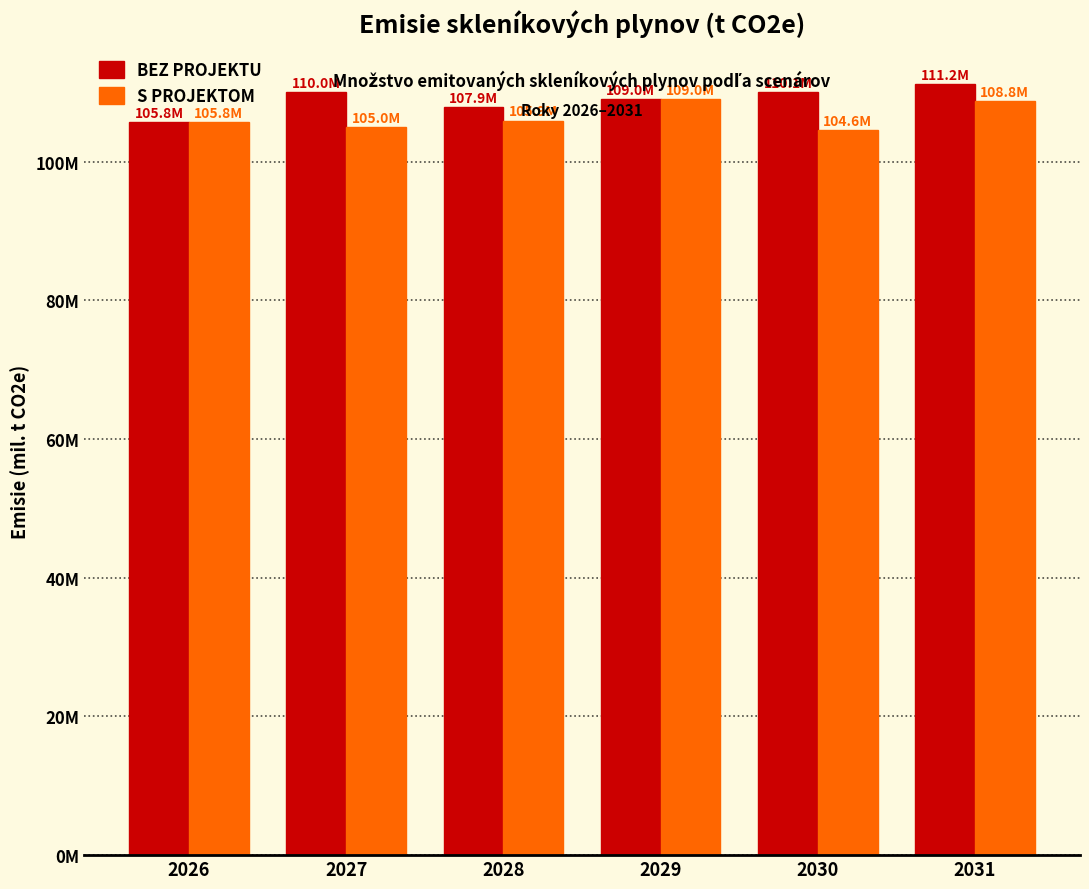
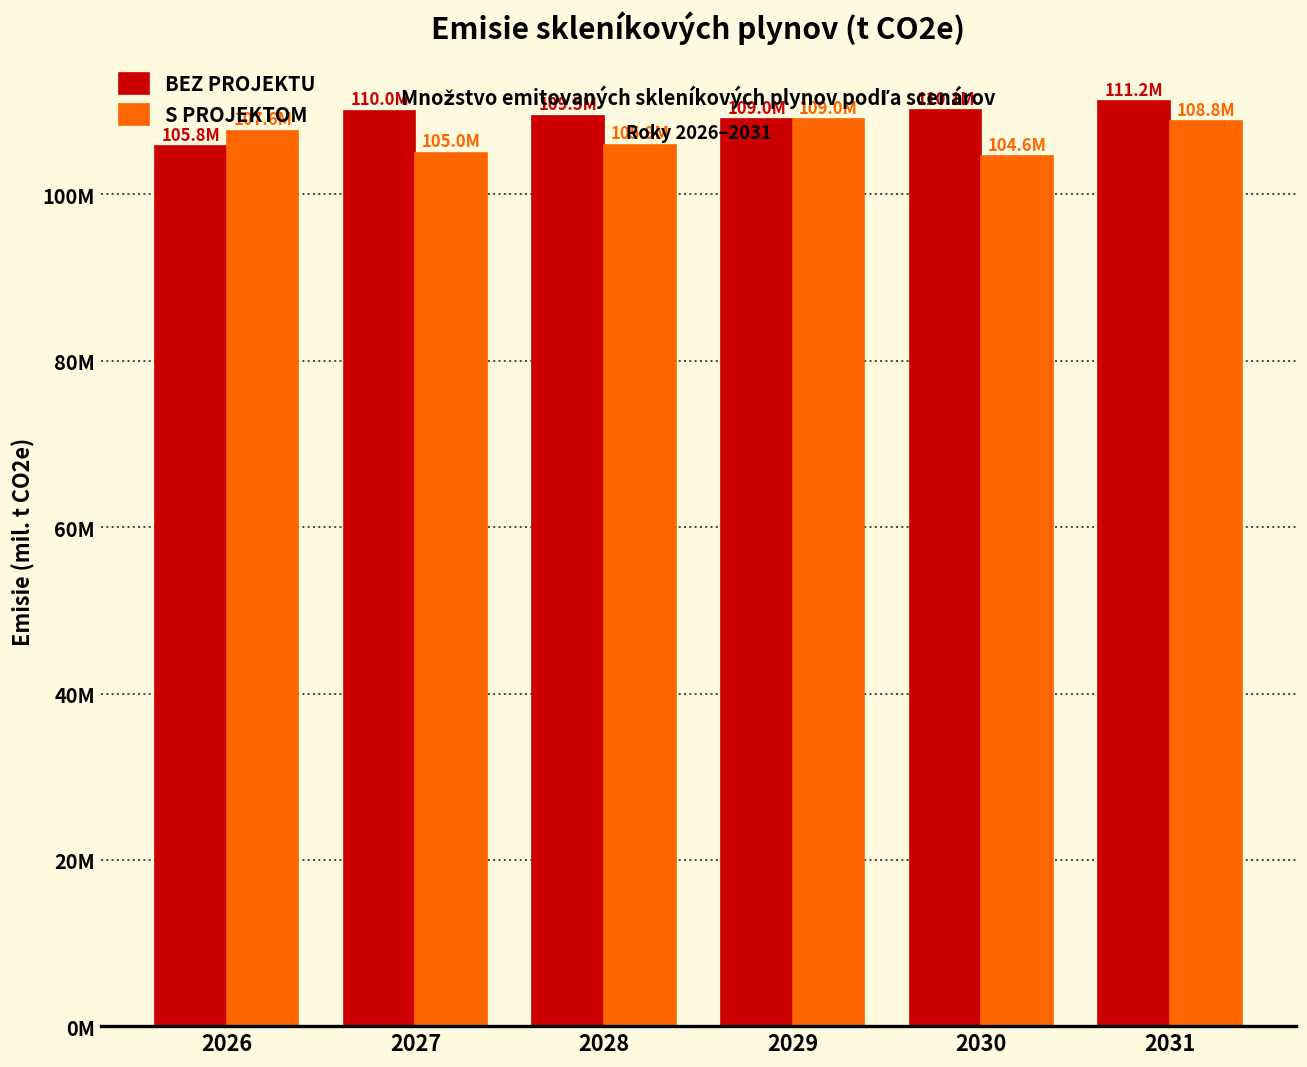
  {
    "BEZ PROJEKTU": {
      "2026": "105.8M",
-     "2028": "107.9M",
+     "2028": "109.5M",
      "2031": "111.2M"
    },
    "S PROJEKTOM": {
-     "2026": "105.8M",
+     "2026": "107.6M",
      "2027": "105.0M",
      "2030": "104.6M",
      "2031": "108.8M"
    }
  }
